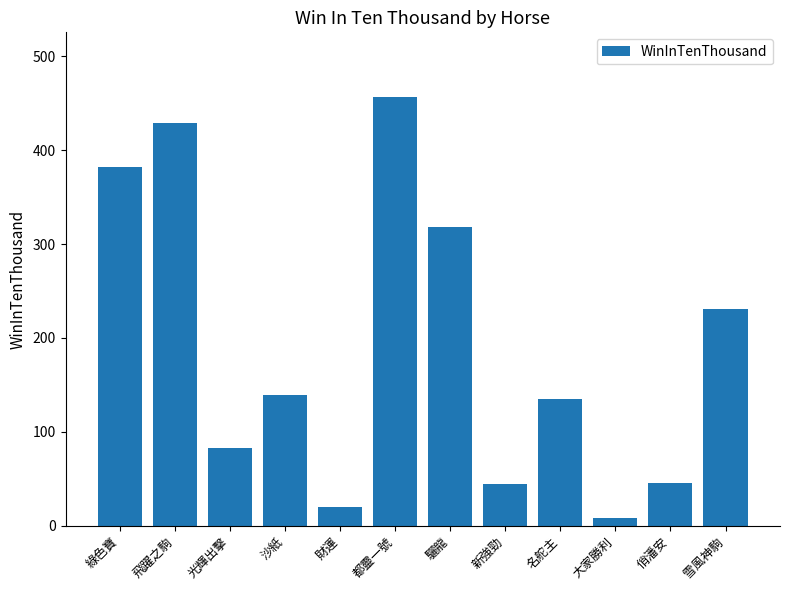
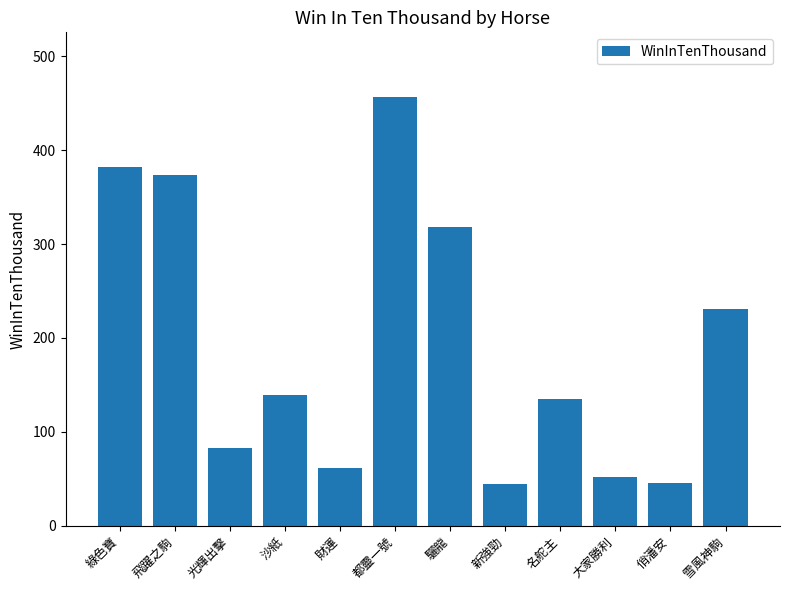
  {
    "綠色寶": 380,
-   "飛躍之駒": 430,
+   "飛躍之駒": 370,
    "光輝出擊": 80,
    "沙紙": 140,
-   "財運": 20,
+   "財運": 60,
    "都靈一號": 460,
    "驪龍": 320,
    "新強勁": 40,
    "名舵主": 140,
-   "大家勝利": 10,
+   "大家勝利": 50,
    "俏潘安": 50,
    "雪風神駒": 230
  }
